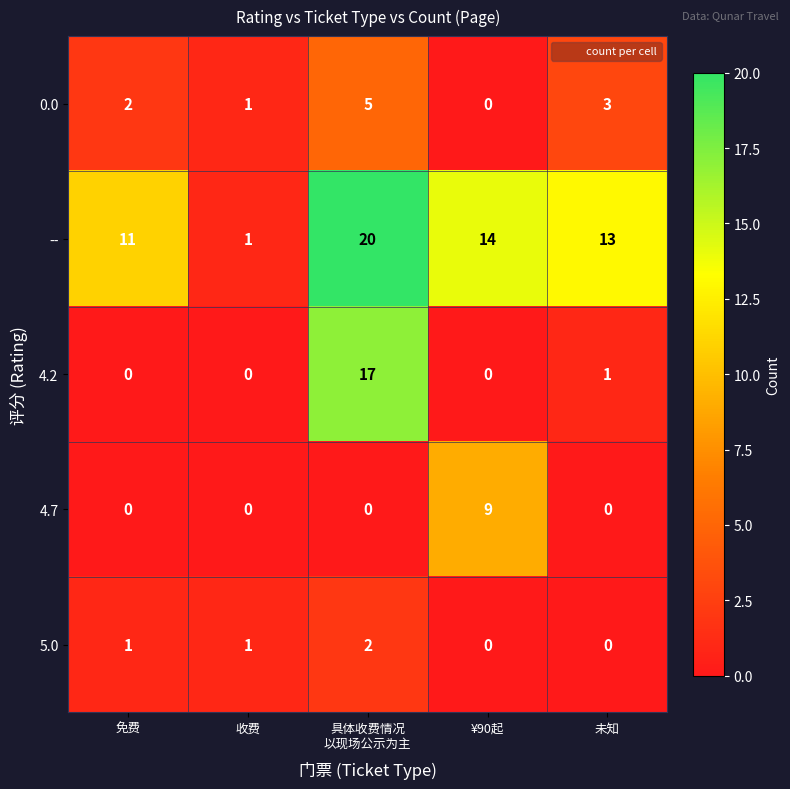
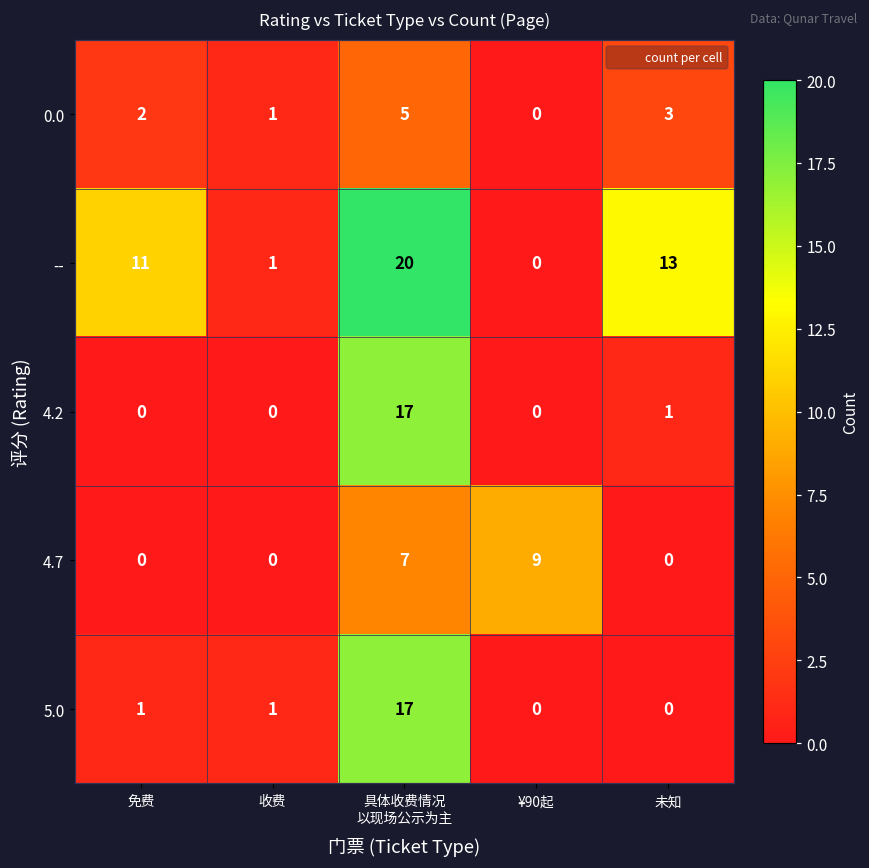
  {
    "0.0": {
      "免费": 2,
      "收费": 1,
      "具体收费情况 以现场公示为主": 5,
      "¥90起": 0,
      "未知": 3
    },
    "--": {
      "免费": 11,
      "收费": 1,
      "具体收费情况 以现场公示为主": 20,
-     "¥90起": 14,
+     "¥90起": 0,
      "未知": 13
    },
    "4.2": {
      "免费": 0,
      "收费": 0,
      "具体收费情况 以现场公示为主": 17,
      "¥90起": 0,
      "未知": 1
    },
    "4.7": {
      "免费": 0,
      "收费": 0,
-     "具体收费情况 以现场公示为主": 0,
+     "具体收费情况 以现场公示为主": 7,
      "¥90起": 9,
      "未知": 0
    },
    "5.0": {
      "免费": 1,
      "收费": 1,
-     "具体收费情况 以现场公示为主": 2,
+     "具体收费情况 以现场公示为主": 17,
      "¥90起": 0,
      "未知": 0
    }
  }
